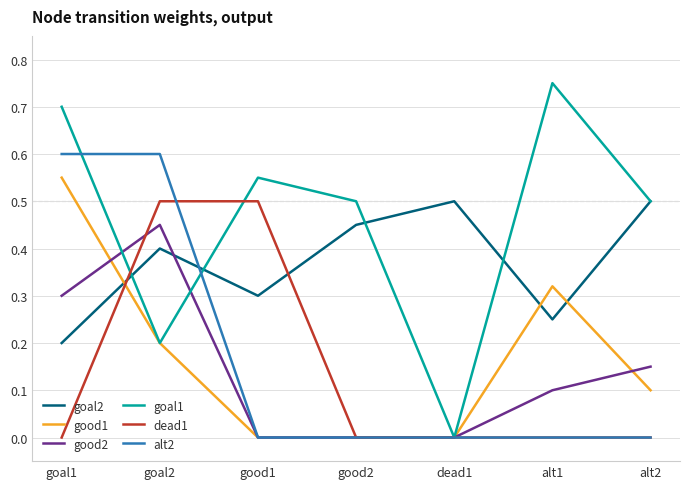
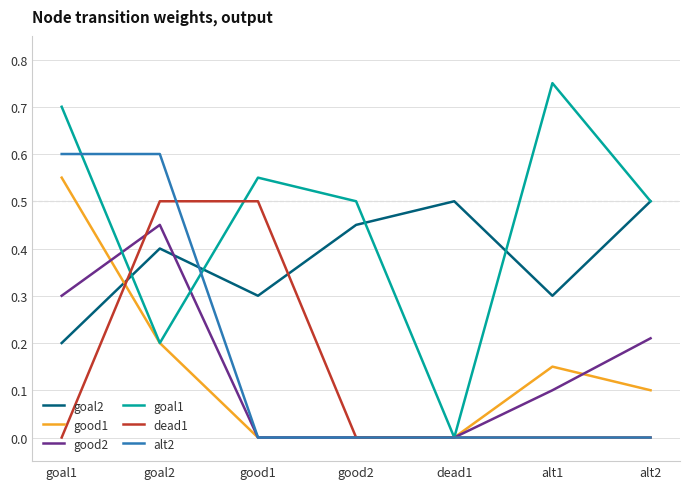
  {
    "goal2": {
      "goal1": 0.20,
      "goal2": 0.40,
      "good1": 0.30,
      "good2": 0.45,
      "dead1": 0.50,
-     "alt1": 0.25
+     "alt1": 0.30
    },
    "good1": {
      "goal1": 0.55,
-     "alt1": 0.32,
+     "alt1": 0.15,
      "alt2": 0.10
    },
    "good2": {
      "goal1": 0.30,
      "goal2": 0.45,
      "alt1": 0.10,
-     "alt2": 0.15
+     "alt2": 0.21
    },
    "goal1": {
      "goal1": 0.70,
      "good1": 0.55,
      "good2": 0.50,
      "alt1": 0.75
    },
    "dead1": {
      "goal1": 0.00,
      "goal2": 0.50,
      "good1": 0.50
    },
    "alt2": {
      "goal1": 0.60,
      "goal2": 0.60
    }
  }
